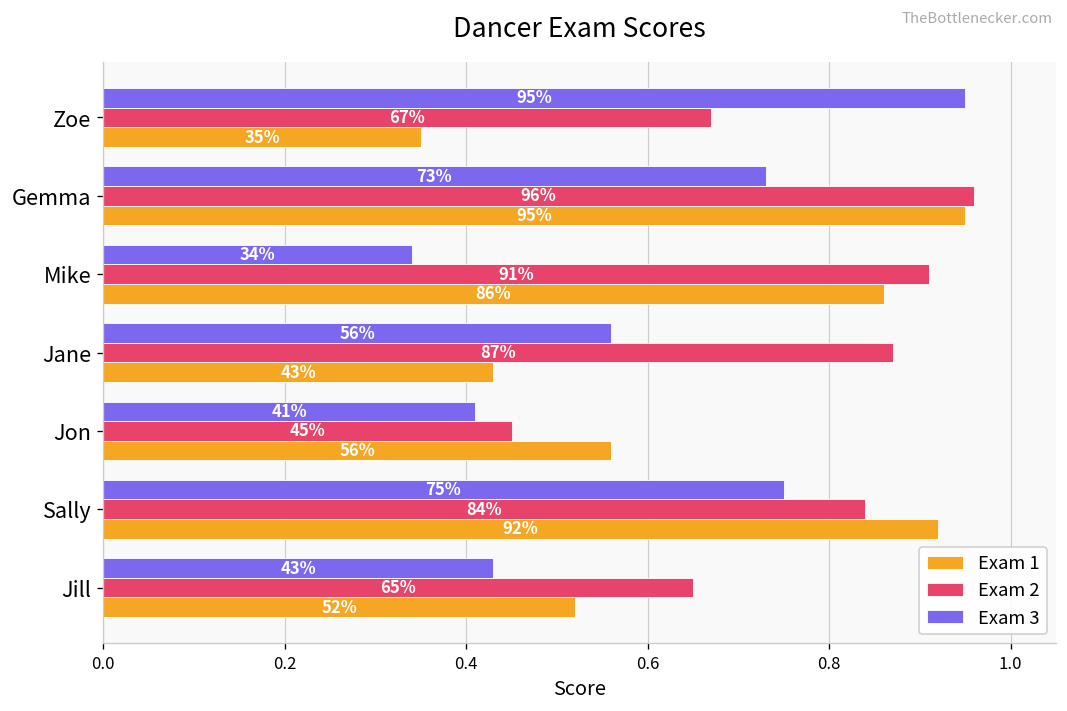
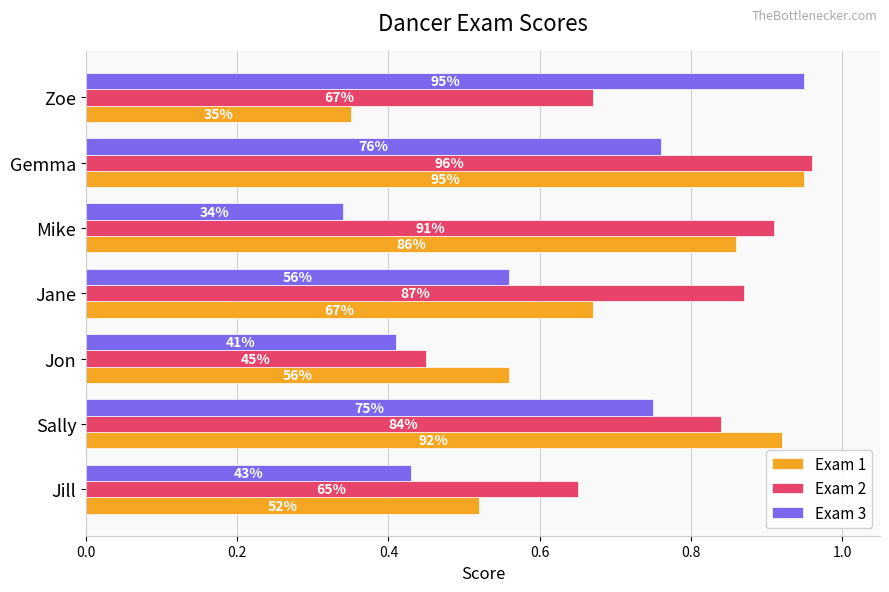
  {
    "Exam 1": {
      "Zoe": "35%",
      "Gemma": "95%",
      "Mike": "86%",
-     "Jane": "43%",
+     "Jane": "67%",
      "Jon": "56%",
      "Sally": "92%",
      "Jill": "52%"
    },
    "Exam 2": {
      "Zoe": "67%",
      "Gemma": "96%",
      "Mike": "91%",
      "Jane": "87%",
      "Jon": "45%",
      "Sally": "84%",
      "Jill": "65%"
    },
    "Exam 3": {
      "Zoe": "95%",
-     "Gemma": "73%",
+     "Gemma": "76%",
      "Mike": "34%",
      "Jane": "56%",
      "Jon": "41%",
      "Sally": "75%",
      "Jill": "43%"
    }
  }
